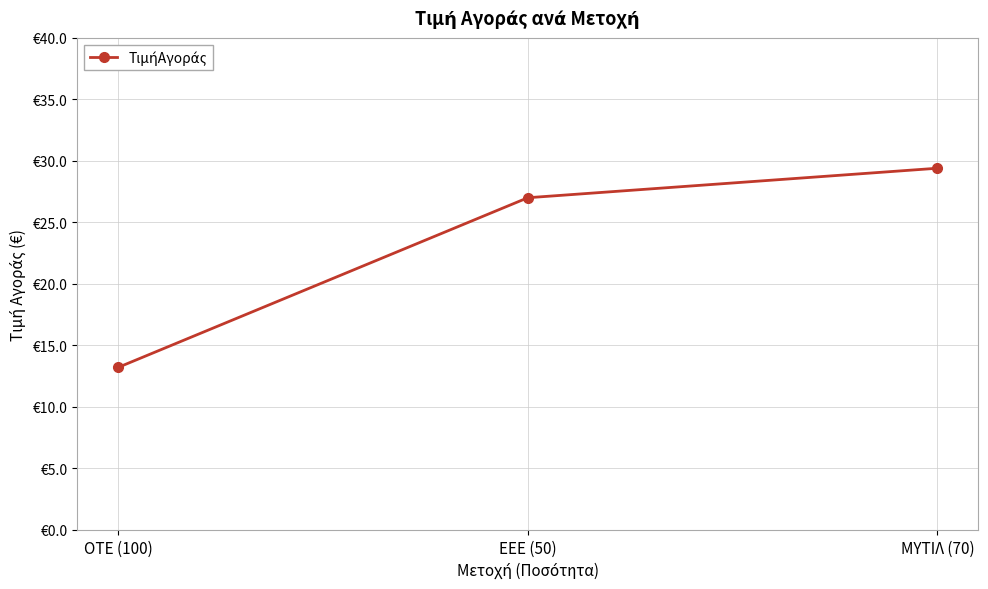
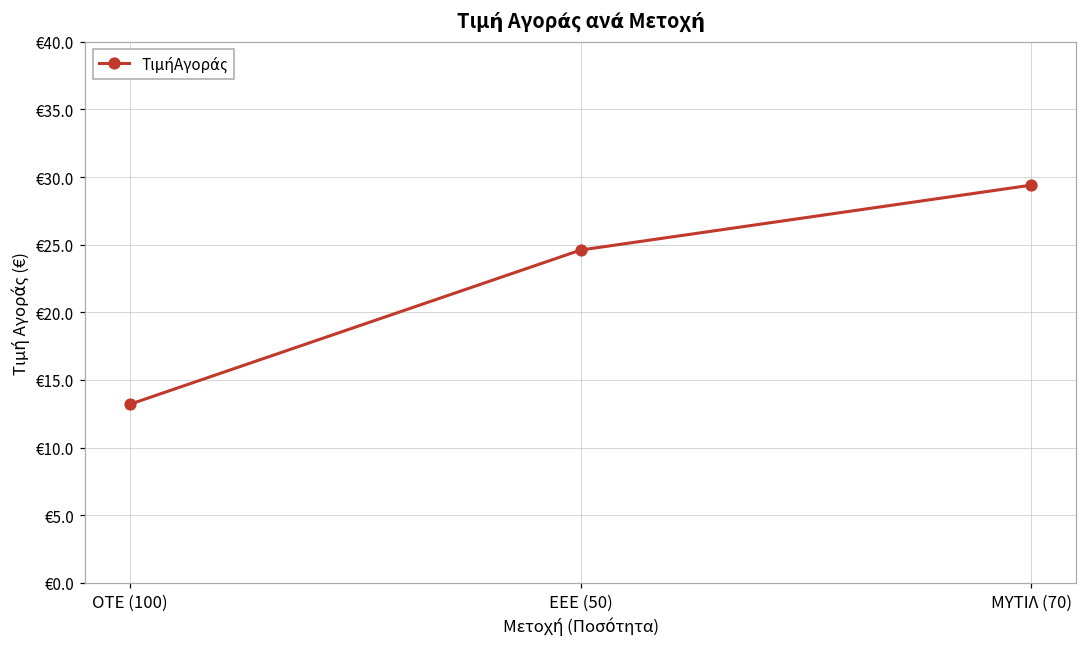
  {
    "ΟΤΕ (100)": "€13.2",
-   "ΕΕΕ (50)": "€27.0",
+   "ΕΕΕ (50)": "€24.6",
    "ΜΥΤΙΛ (70)": "€29.4"
  }
